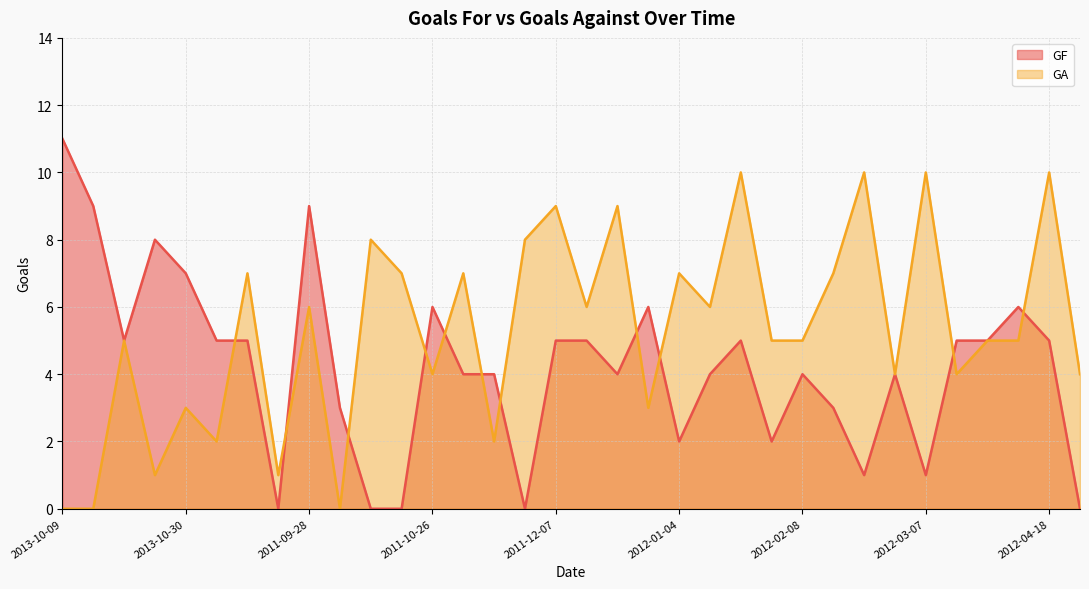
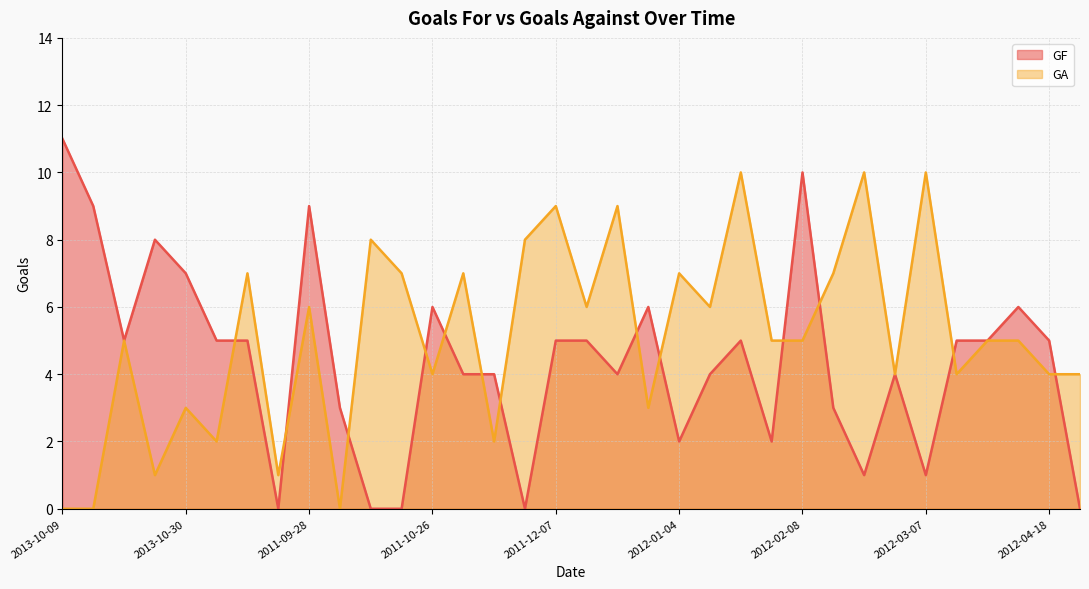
  {
    "GF": {
      "2013-10-09": 11,
      "2013-10-30": 7,
      "2011-09-28": 9,
      "2011-10-26": 6,
      "2011-12-07": 5,
      "2012-01-04": 2,
-     "2012-02-08": 4,
+     "2012-02-08": 10,
      "2012-03-07": 1,
      "2012-04-18": 5
    },
    "GA": {
      "2013-10-09": 0,
      "2013-10-30": 3,
      "2011-09-28": 6,
      "2011-10-26": 4,
      "2011-12-07": 9,
      "2012-01-04": 7,
      "2012-02-08": 5,
      "2012-03-07": 10,
-     "2012-04-18": 10
+     "2012-04-18": 4
    }
  }
